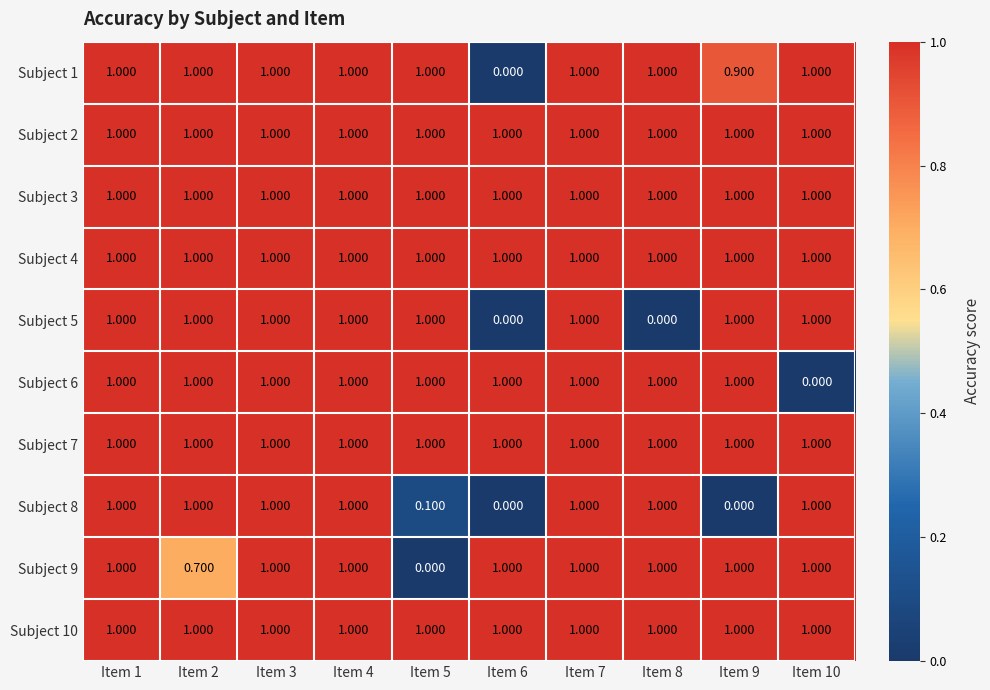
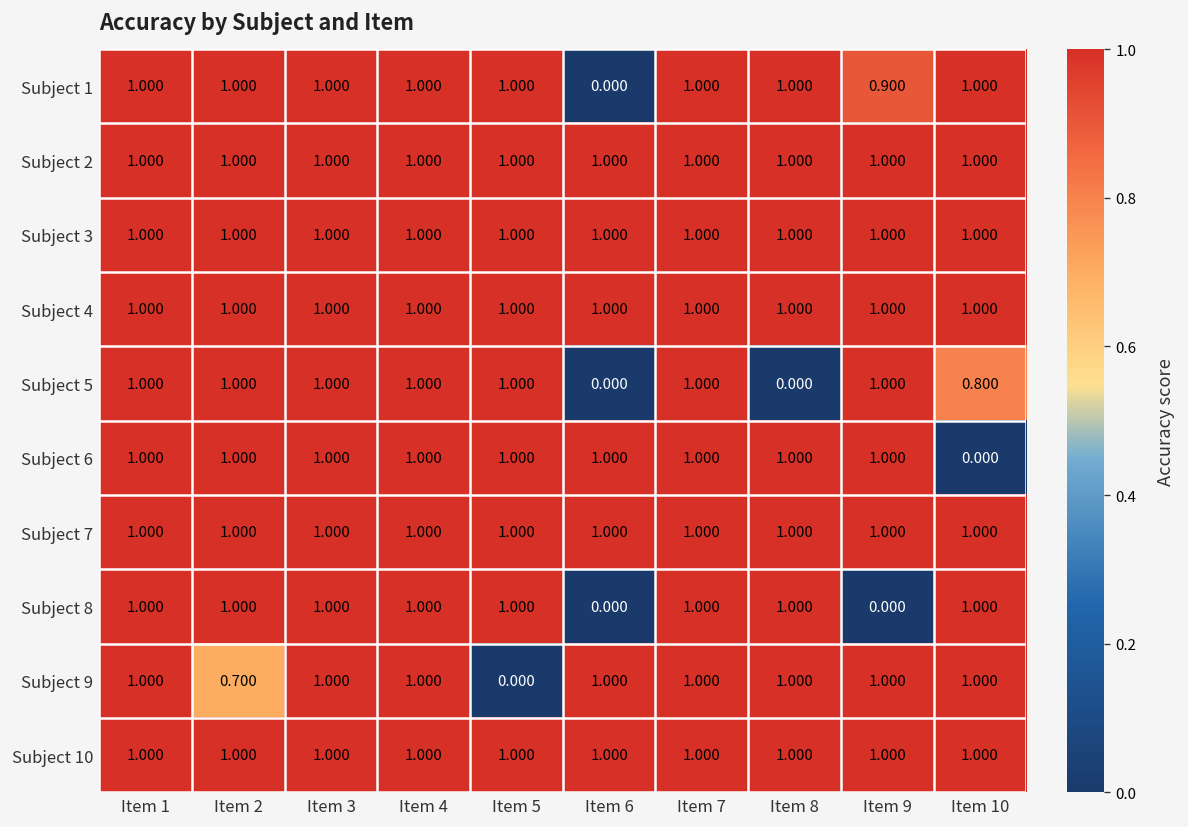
  {
    "Subject 1": {
      "Item 1": 1.000,
      "Item 2": 1.000,
      "Item 3": 1.000,
      "Item 4": 1.000,
      "Item 5": 1.000,
      "Item 6": 0.000,
      "Item 7": 1.000,
      "Item 8": 1.000,
      "Item 9": 0.900,
      "Item 10": 1.000
    },
    "Subject 2": {
      "Item 1": 1.000,
      "Item 2": 1.000,
      "Item 3": 1.000,
      "Item 4": 1.000,
      "Item 5": 1.000,
      "Item 6": 1.000,
      "Item 7": 1.000,
      "Item 8": 1.000,
      "Item 9": 1.000,
      "Item 10": 1.000
    },
    "Subject 3": {
      "Item 1": 1.000,
      "Item 2": 1.000,
      "Item 3": 1.000,
      "Item 4": 1.000,
      "Item 5": 1.000,
      "Item 6": 1.000,
      "Item 7": 1.000,
      "Item 8": 1.000,
      "Item 9": 1.000,
      "Item 10": 1.000
    },
    "Subject 4": {
      "Item 1": 1.000,
      "Item 2": 1.000,
      "Item 3": 1.000,
      "Item 4": 1.000,
      "Item 5": 1.000,
      "Item 6": 1.000,
      "Item 7": 1.000,
      "Item 8": 1.000,
      "Item 9": 1.000,
      "Item 10": 1.000
    },
    "Subject 5": {
      "Item 1": 1.000,
      "Item 2": 1.000,
      "Item 3": 1.000,
      "Item 4": 1.000,
      "Item 5": 1.000,
      "Item 6": 0.000,
      "Item 7": 1.000,
      "Item 8": 0.000,
      "Item 9": 1.000,
-     "Item 10": 1.000
+     "Item 10": 0.800
    },
    "Subject 6": {
      "Item 1": 1.000,
      "Item 2": 1.000,
      "Item 3": 1.000,
      "Item 4": 1.000,
      "Item 5": 1.000,
      "Item 6": 1.000,
      "Item 7": 1.000,
      "Item 8": 1.000,
      "Item 9": 1.000,
      "Item 10": 0.000
    },
    "Subject 7": {
      "Item 1": 1.000,
      "Item 2": 1.000,
      "Item 3": 1.000,
      "Item 4": 1.000,
      "Item 5": 1.000,
      "Item 6": 1.000,
      "Item 7": 1.000,
      "Item 8": 1.000,
      "Item 9": 1.000,
      "Item 10": 1.000
    },
    "Subject 8": {
      "Item 1": 1.000,
      "Item 2": 1.000,
      "Item 3": 1.000,
      "Item 4": 1.000,
-     "Item 5": 0.100,
+     "Item 5": 1.000,
      "Item 6": 0.000,
      "Item 7": 1.000,
      "Item 8": 1.000,
      "Item 9": 0.000,
      "Item 10": 1.000
    },
    "Subject 9": {
      "Item 1": 1.000,
      "Item 2": 0.700,
      "Item 3": 1.000,
      "Item 4": 1.000,
      "Item 5": 0.000,
      "Item 6": 1.000,
      "Item 7": 1.000,
      "Item 8": 1.000,
      "Item 9": 1.000,
      "Item 10": 1.000
    },
    "Subject 10": {
      "Item 1": 1.000,
      "Item 2": 1.000,
      "Item 3": 1.000,
      "Item 4": 1.000,
      "Item 5": 1.000,
      "Item 6": 1.000,
      "Item 7": 1.000,
      "Item 8": 1.000,
      "Item 9": 1.000,
      "Item 10": 1.000
    }
  }
